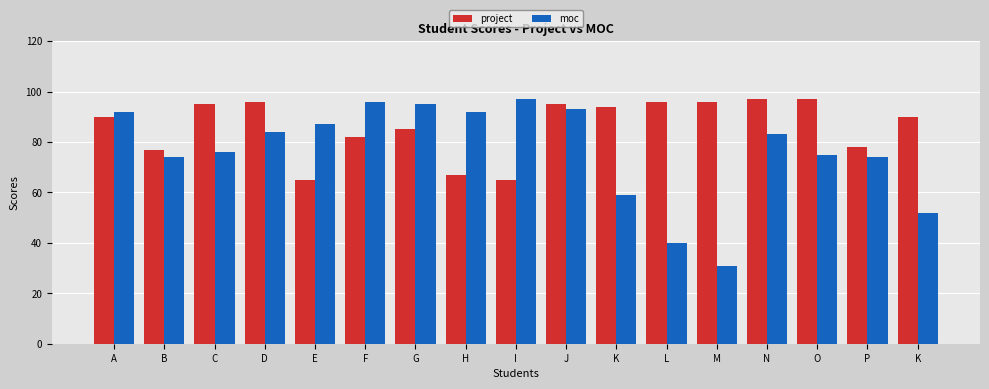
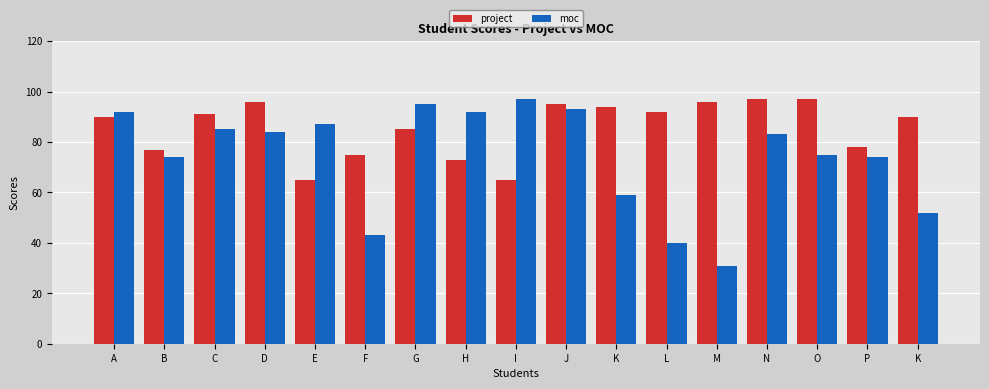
  {
    "project": {
      "A": 90,
      "B": 77,
-     "C": 95,
+     "C": 91,
      "D": 96,
      "E": 65,
-     "F": 82,
+     "F": 75,
      "G": 85,
-     "H": 67,
+     "H": 73,
      "I": 65,
      "J": 95,
-     "L": 96,
+     "L": 92,
      "M": 96,
      "N": 97,
      "O": 97,
      "P": 78
    },
    "moc": {
      "A": 92,
      "B": 74,
-     "C": 76,
+     "C": 85,
      "D": 84,
      "E": 87,
-     "F": 96,
+     "F": 43,
      "G": 95,
      "H": 92,
      "I": 97,
      "J": 93,
      "L": 40,
      "M": 31,
      "N": 83,
      "O": 75,
      "P": 74
    }
  }
